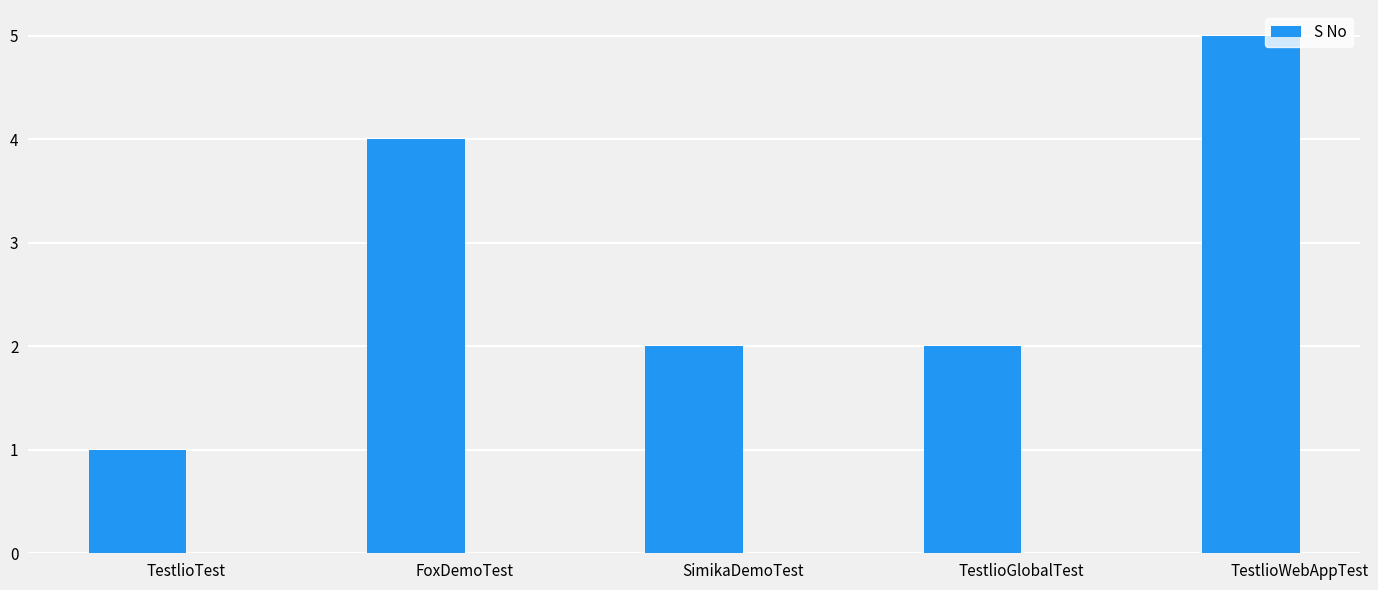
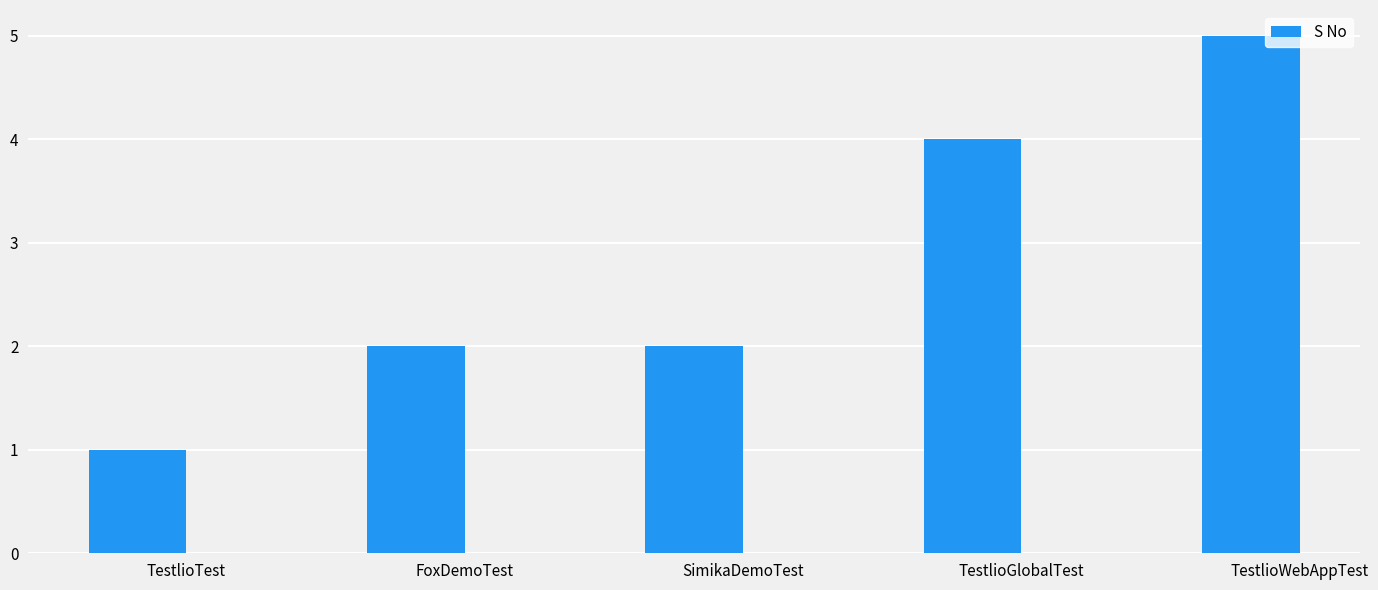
  {
    "TestlioTest": 1,
-   "FoxDemoTest": 4,
+   "FoxDemoTest": 2,
    "SimikaDemoTest": 2,
-   "TestlioGlobalTest": 2,
+   "TestlioGlobalTest": 4,
    "TestlioWebAppTest": 5
  }
